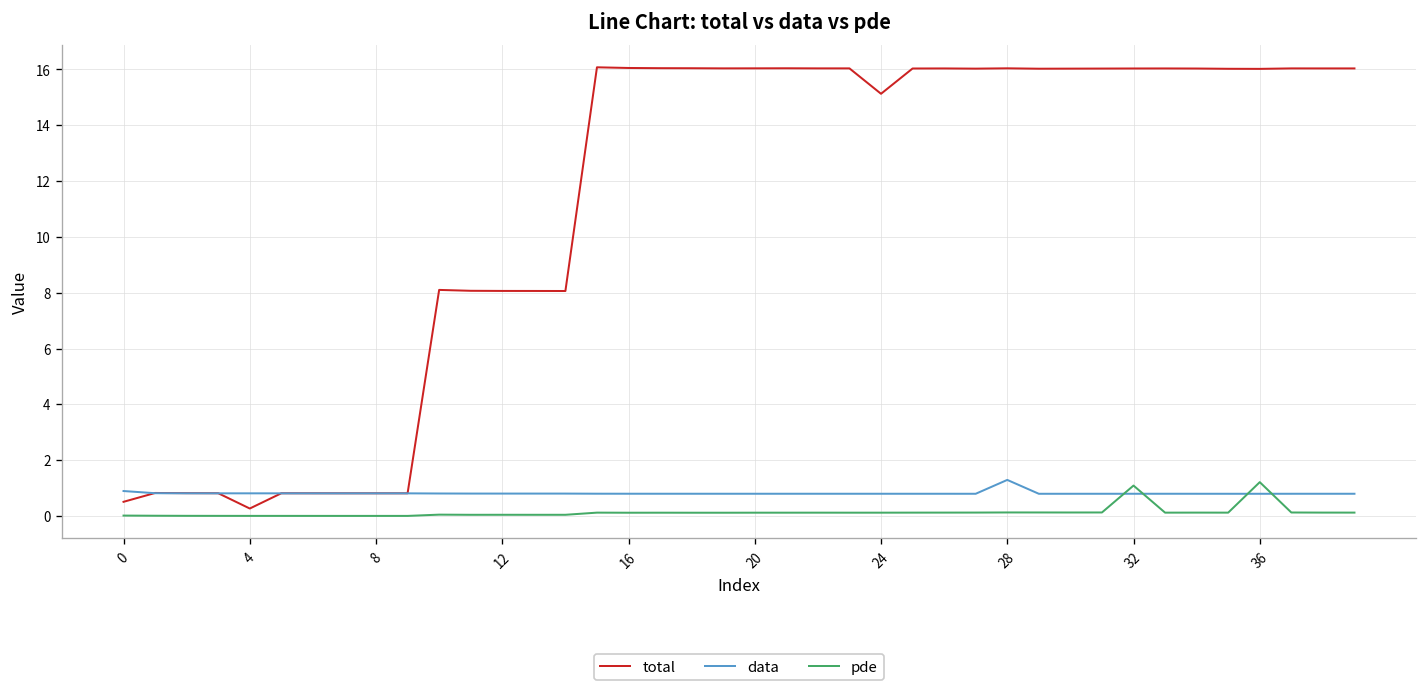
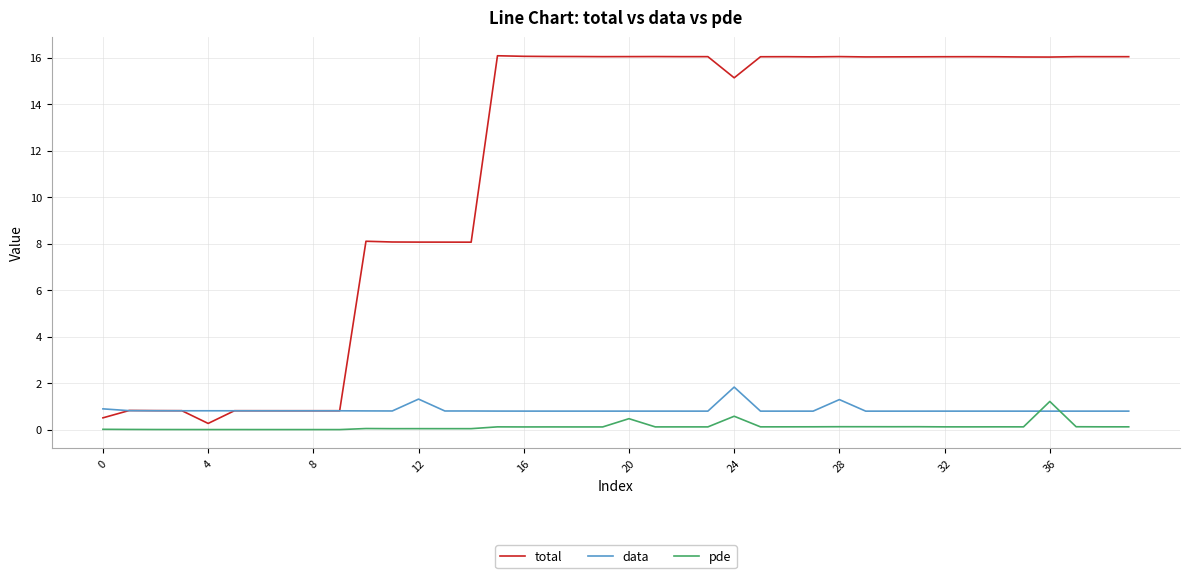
  {
    "total": {
      "0": 0.5,
      "4": 0.3,
      "12": 8.1,
      "16": 16.1,
      "20": 16.0,
      "24": 15.1,
      "28": 16.0,
      "32": 16.0,
      "36": 16.0
    },
    "data": {
      "0": 0.9,
      "4": 0.8,
-     "12": 0.8,
+     "12": 1.3,
      "16": 0.8,
      "20": 0.8,
-     "24": 0.8,
+     "24": 1.8,
      "28": 1.3,
      "32": 0.8,
      "36": 0.8
    },
    "pde": {
      "0": 0.0,
      "4": 0.0,
      "8": 0.0,
      "12": 0.0,
      "16": 0.1,
-     "20": 0.1,
-     "24": 0.1,
+     "20": 0.5,
+     "24": 0.6,
      "28": 0.1,
-     "32": 1.1,
+     "32": 0.1,
      "36": 1.2
    }
  }
